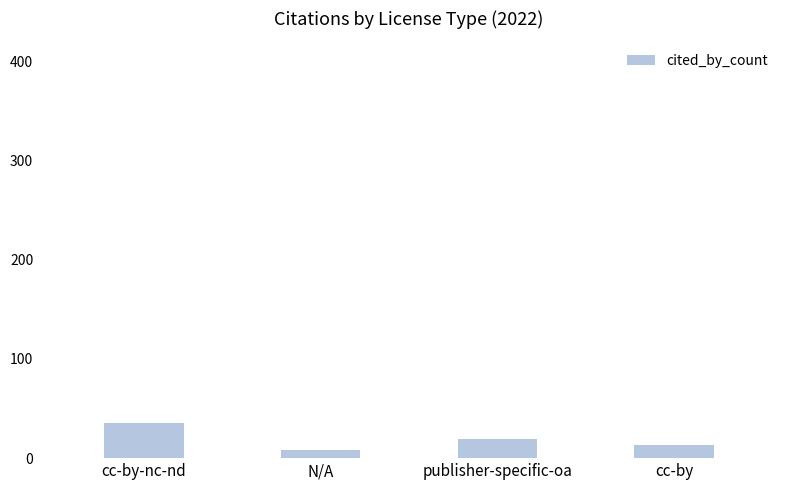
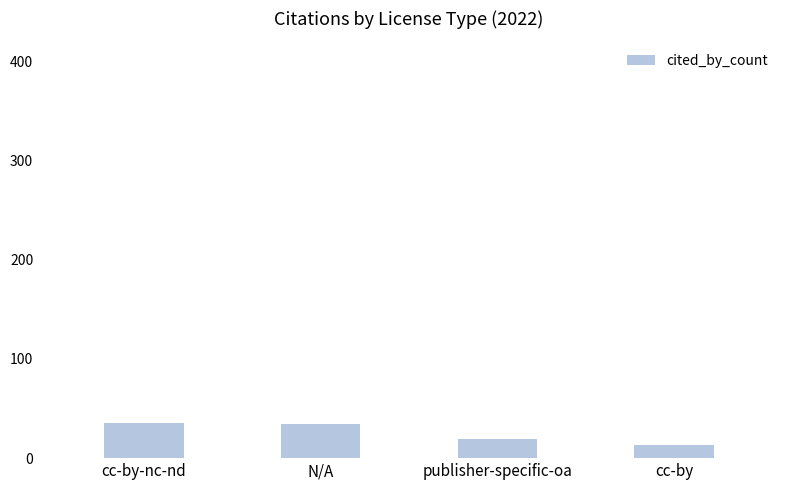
  {
    "cc-by-nc-nd": 40,
-   "N/A": 10,
+   "N/A": 30,
    "publisher-specific-oa": 20,
    "cc-by": 10
  }
